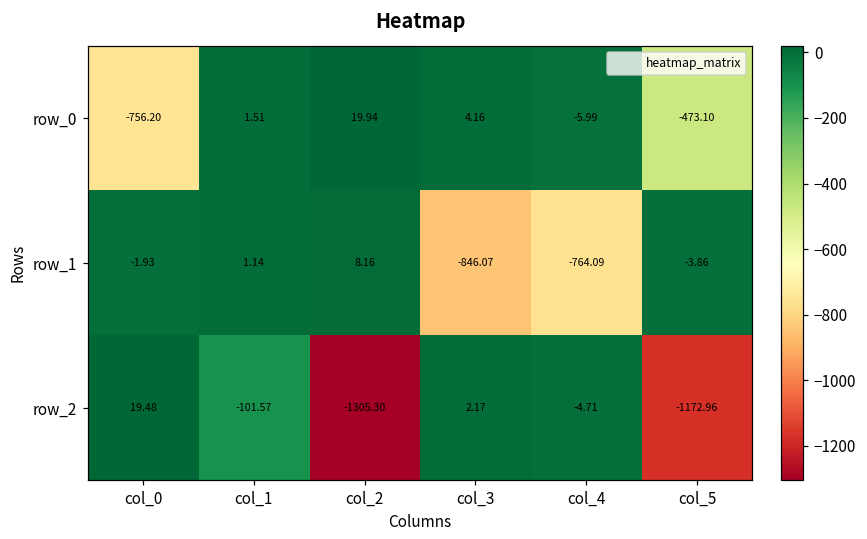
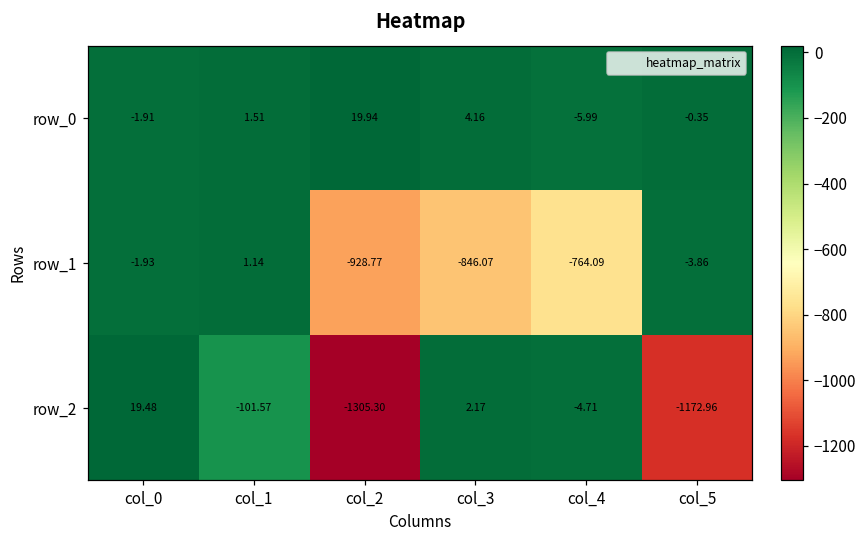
  {
    "row_0": {
-     "col_0": -756.20,
+     "col_0": -1.91,
      "col_1": 1.51,
      "col_2": 19.94,
      "col_3": 4.16,
      "col_4": -5.99,
-     "col_5": -473.10
+     "col_5": -0.35
    },
    "row_1": {
      "col_0": -1.93,
      "col_1": 1.14,
-     "col_2": 8.16,
+     "col_2": -928.77,
      "col_3": -846.07,
      "col_4": -764.09,
      "col_5": -3.86
    },
    "row_2": {
      "col_0": 19.48,
      "col_1": -101.57,
      "col_2": -1305.30,
      "col_3": 2.17,
      "col_4": -4.71,
      "col_5": -1172.96
    }
  }
